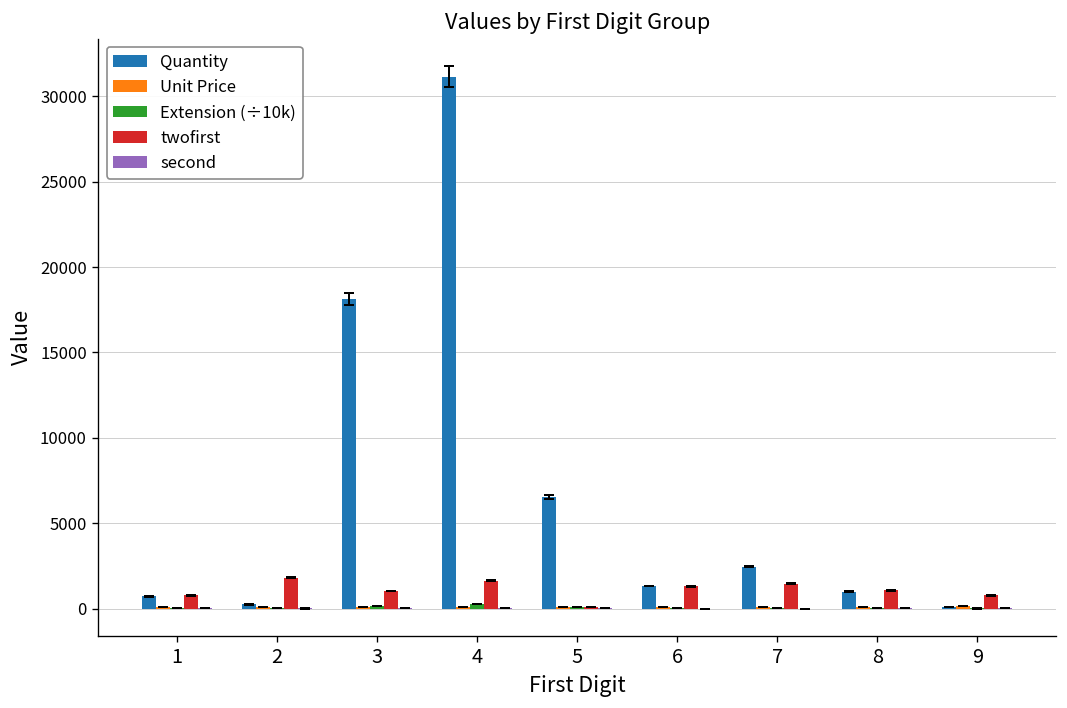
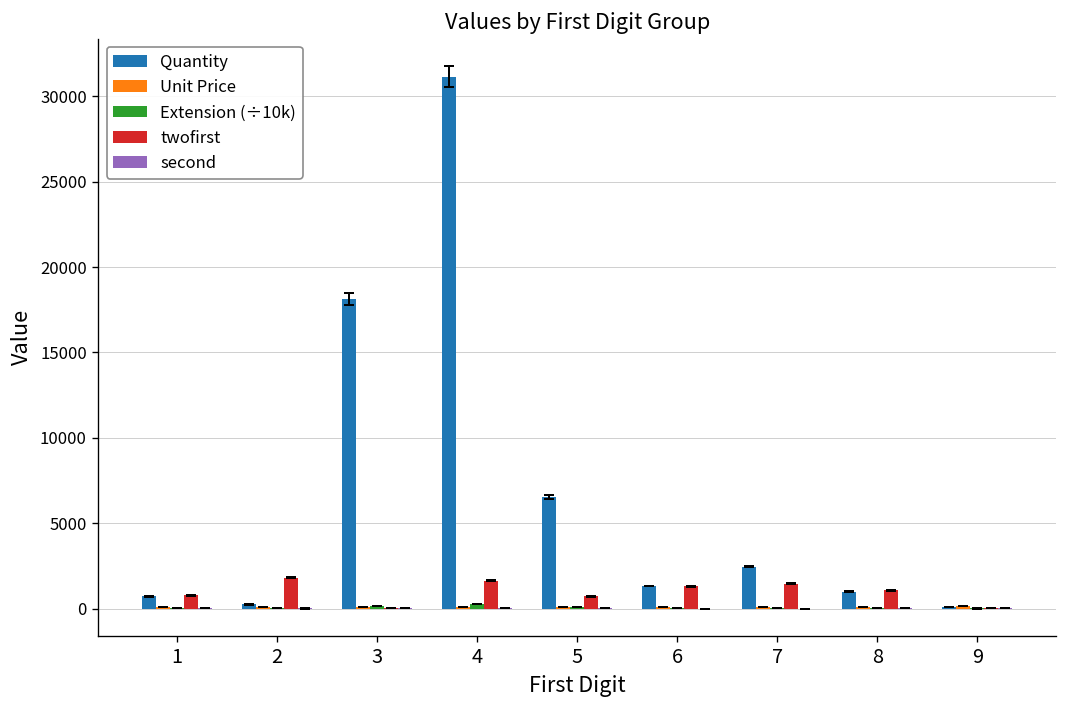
  {
    "Extension (÷10k)": {
      "4": 300
    },
    "twofirst": {
      "1": 800,
      "2": 1800,
-     "3": 1000,
+     "3": 0,
      "4": 1600,
-     "5": 100,
+     "5": 700,
      "6": 1300,
      "7": 1400,
      "8": 1100,
-     "9": 800
+     "9": 0
    },
    "second": {
      "6": 0,
      "7": 0
    }
  }
